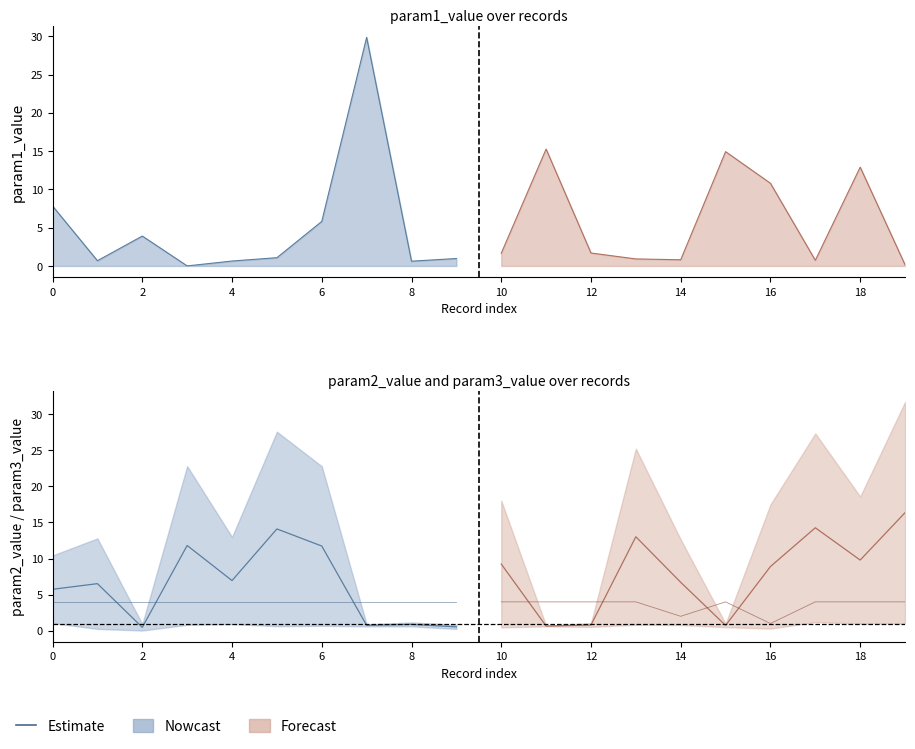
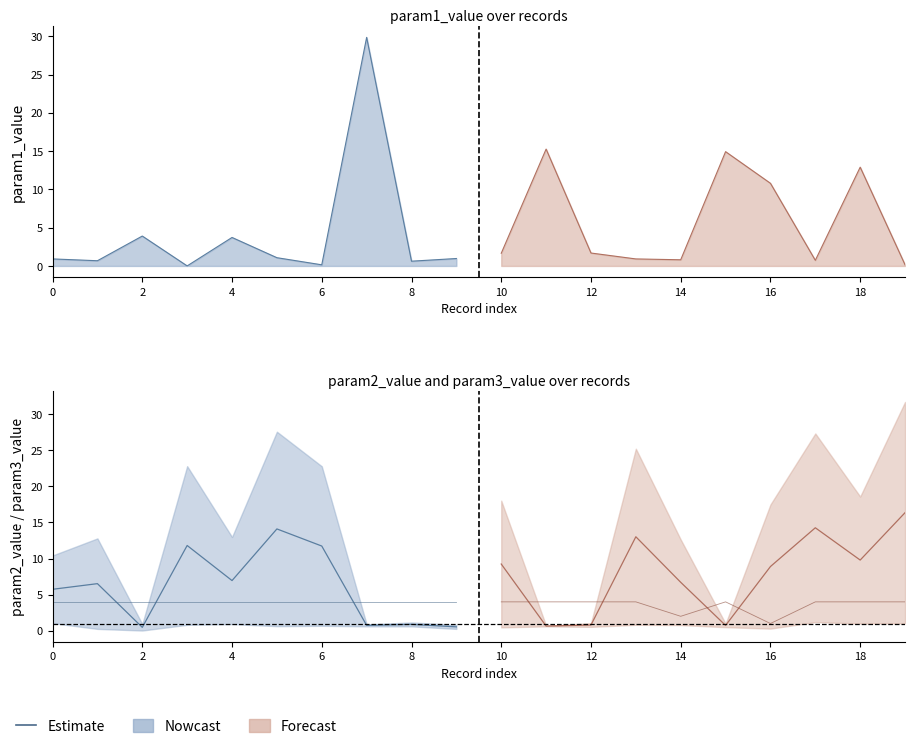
  {
    "param1_value over records": {
      "Nowcast": {
-       "0": 8,
+       "0": 1,
        "2": 4,
-       "4": 1,
-       "6": 6,
+       "4": 4,
+       "6": 0,
        "8": 1
      },
      "Forecast": {
        "10": 2,
        "12": 2,
        "14": 1,
        "16": 11,
        "18": 13
      }
    }
  }
